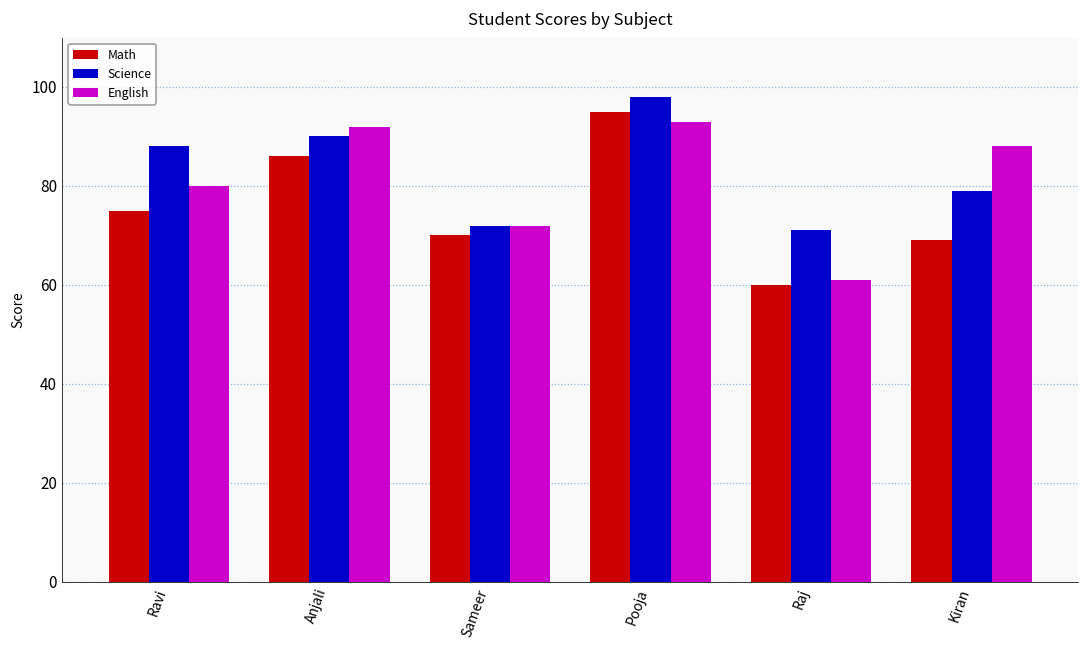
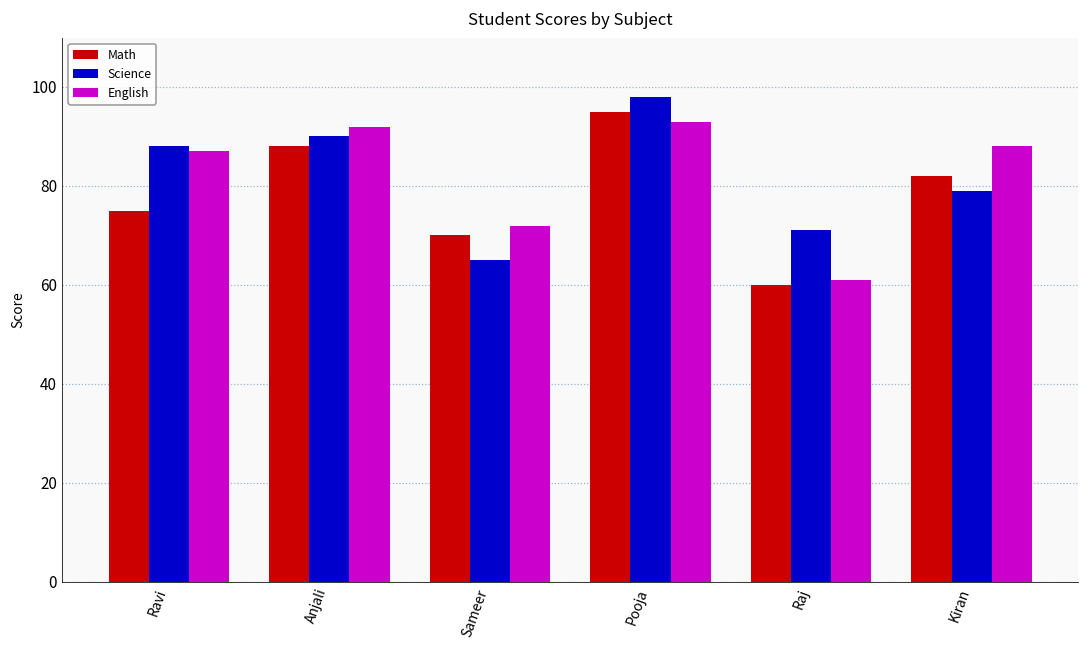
  {
    "Math": {
      "Ravi": 75,
-     "Anjali": 86,
+     "Anjali": 88,
      "Sameer": 70,
      "Pooja": 95,
      "Raj": 60,
-     "Kiran": 69
+     "Kiran": 82
    },
    "Science": {
      "Ravi": 88,
      "Anjali": 90,
-     "Sameer": 72,
+     "Sameer": 65,
      "Pooja": 98,
      "Raj": 71,
      "Kiran": 79
    },
    "English": {
-     "Ravi": 80,
+     "Ravi": 87,
      "Anjali": 92,
      "Sameer": 72,
      "Pooja": 93,
      "Raj": 61,
      "Kiran": 88
    }
  }
